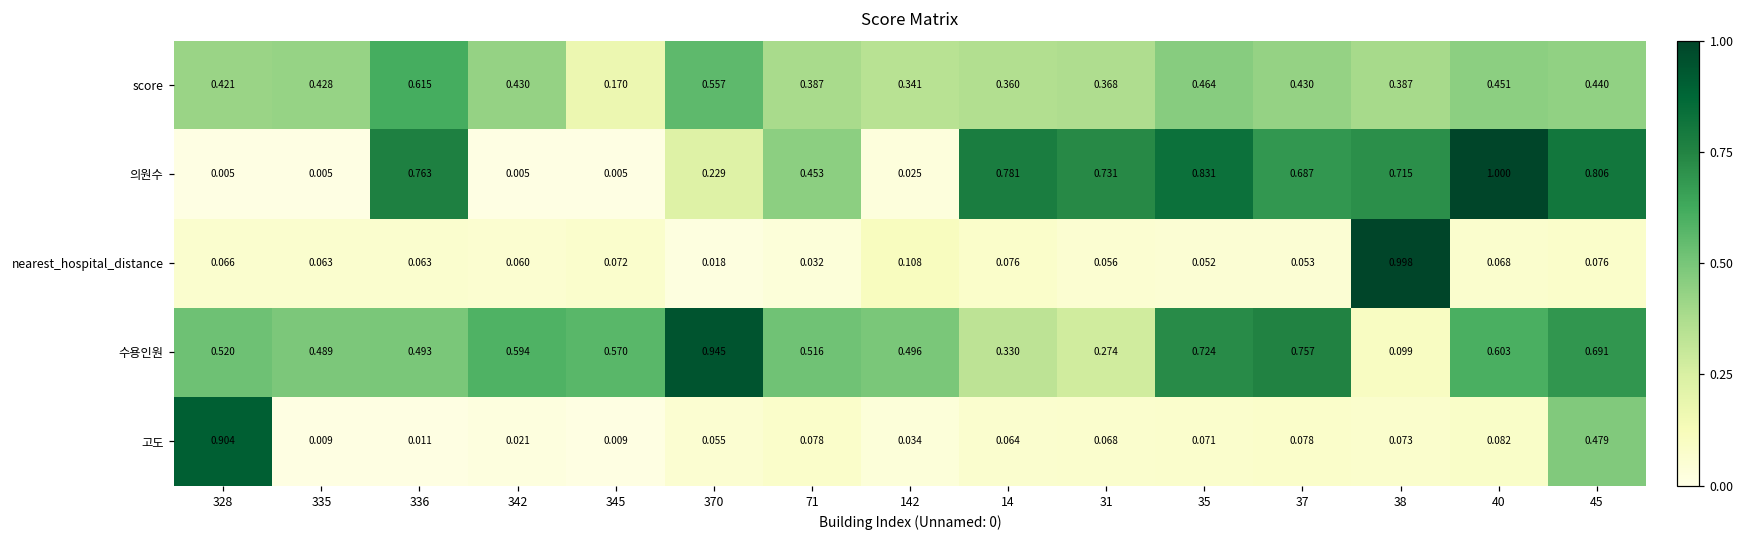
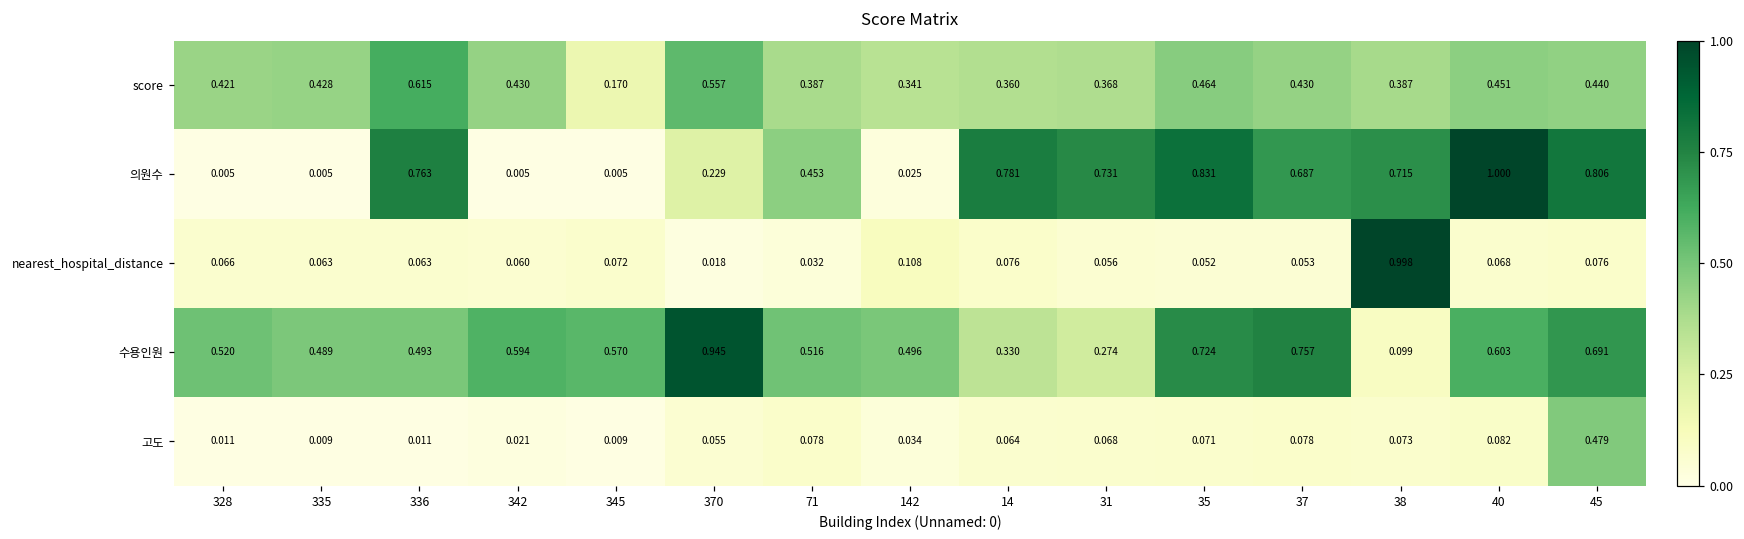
  {
    "score": {
      "328": 0.421,
      "335": 0.428,
      "336": 0.615,
      "342": 0.430,
      "345": 0.170,
      "370": 0.557,
      "71": 0.387,
      "142": 0.341,
      "14": 0.360,
      "31": 0.368,
      "35": 0.464,
      "37": 0.430,
      "38": 0.387,
      "40": 0.451,
      "45": 0.440
    },
    "의원수": {
      "328": 0.005,
      "335": 0.005,
      "336": 0.763,
      "342": 0.005,
      "345": 0.005,
      "370": 0.229,
      "71": 0.453,
      "142": 0.025,
      "14": 0.781,
      "31": 0.731,
      "35": 0.831,
      "37": 0.687,
      "38": 0.715,
      "40": 1.000,
      "45": 0.806
    },
    "nearest_hospital_distance": {
      "328": 0.066,
      "335": 0.063,
      "336": 0.063,
      "342": 0.060,
      "345": 0.072,
      "370": 0.018,
      "71": 0.032,
      "142": 0.108,
      "14": 0.076,
      "31": 0.056,
      "35": 0.052,
      "37": 0.053,
      "38": 0.998,
      "40": 0.068,
      "45": 0.076
    },
    "수용인원": {
      "328": 0.520,
      "335": 0.489,
      "336": 0.493,
      "342": 0.594,
      "345": 0.570,
      "370": 0.945,
      "71": 0.516,
      "142": 0.496,
      "14": 0.330,
      "31": 0.274,
      "35": 0.724,
      "37": 0.757,
      "38": 0.099,
      "40": 0.603,
      "45": 0.691
    },
    "고도": {
-     "328": 0.904,
+     "328": 0.011,
      "335": 0.009,
      "336": 0.011,
      "342": 0.021,
      "345": 0.009,
      "370": 0.055,
      "71": 0.078,
      "142": 0.034,
      "14": 0.064,
      "31": 0.068,
      "35": 0.071,
      "37": 0.078,
      "38": 0.073,
      "40": 0.082,
      "45": 0.479
    }
  }
